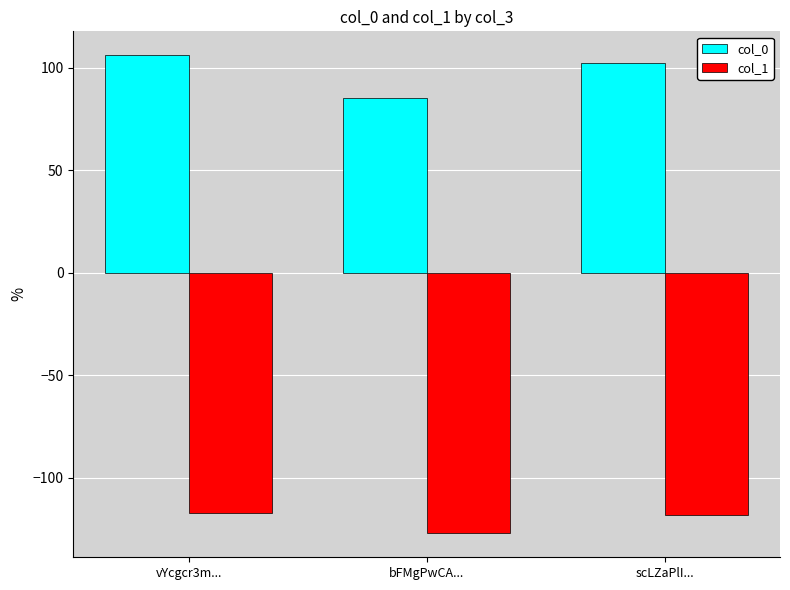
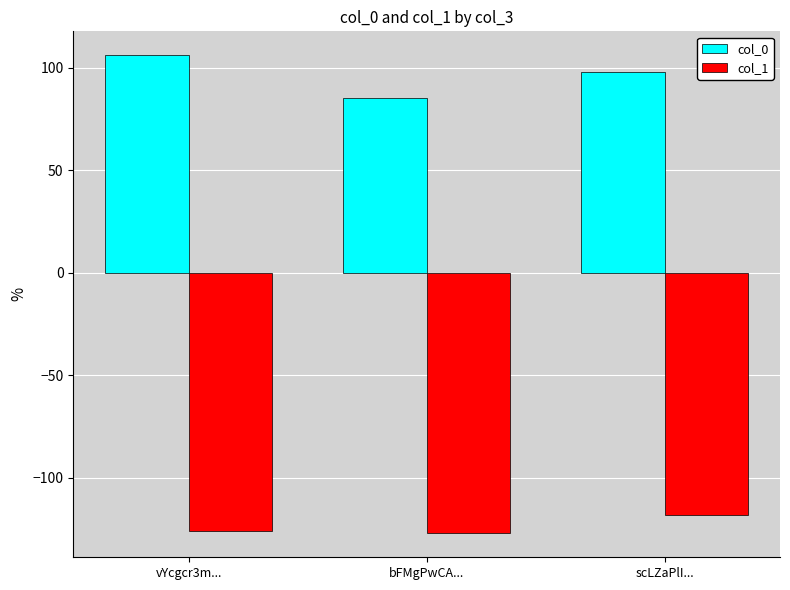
  {
    "col_0": {
      "vYcgcr3m...": 106,
      "bFMgPwCA...": 85,
-     "scLZaPlI...": 102
+     "scLZaPlI...": 98
    },
    "col_1": {
-     "vYcgcr3m...": -117,
+     "vYcgcr3m...": -126,
      "bFMgPwCA...": -127,
      "scLZaPlI...": -118
    }
  }
